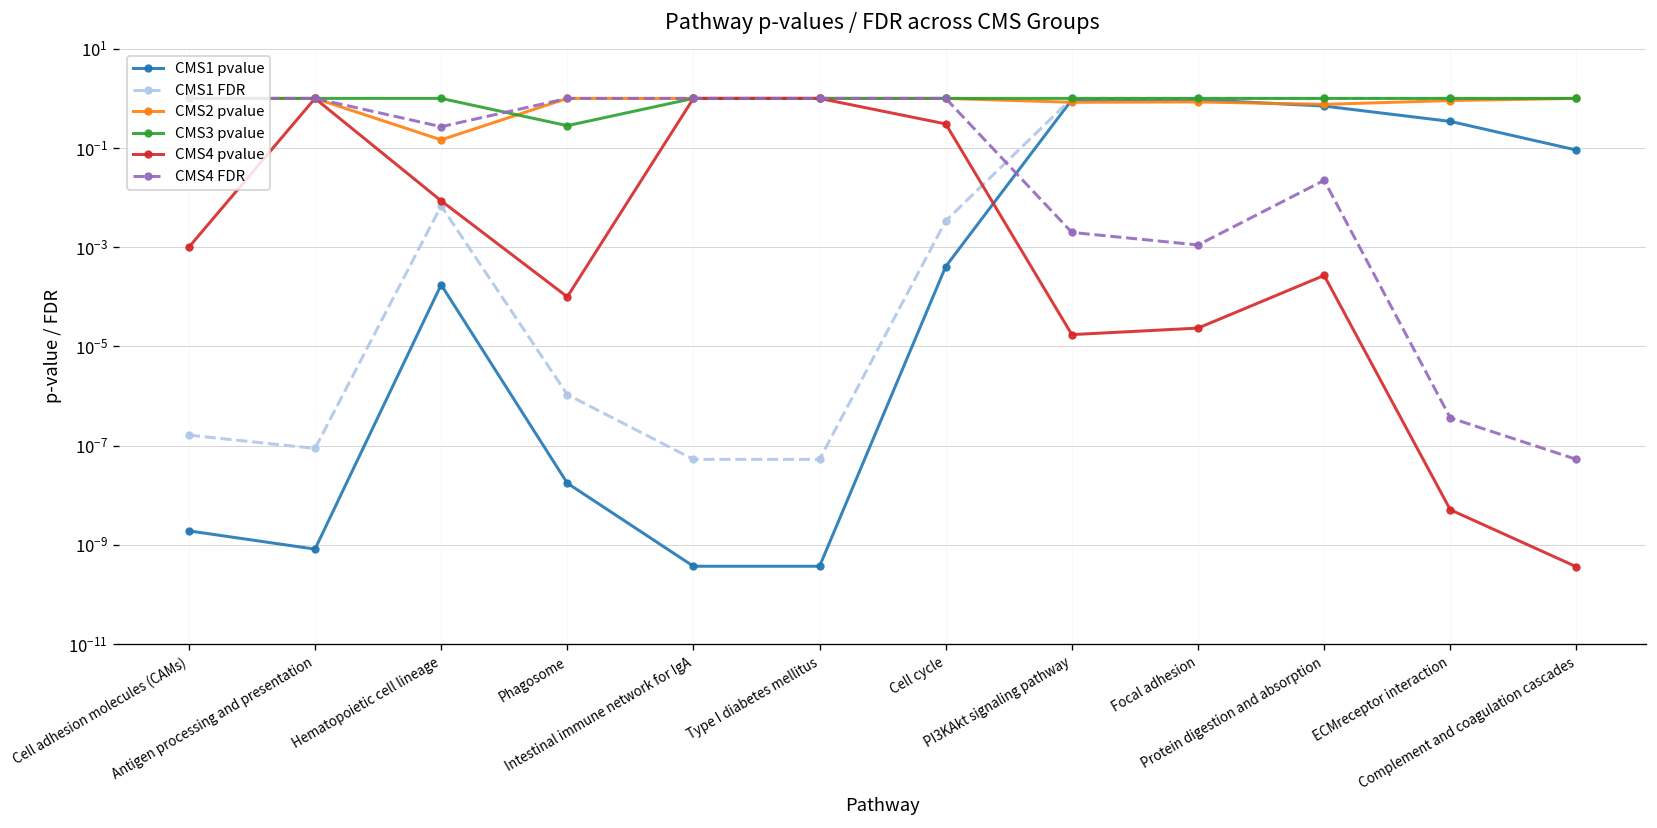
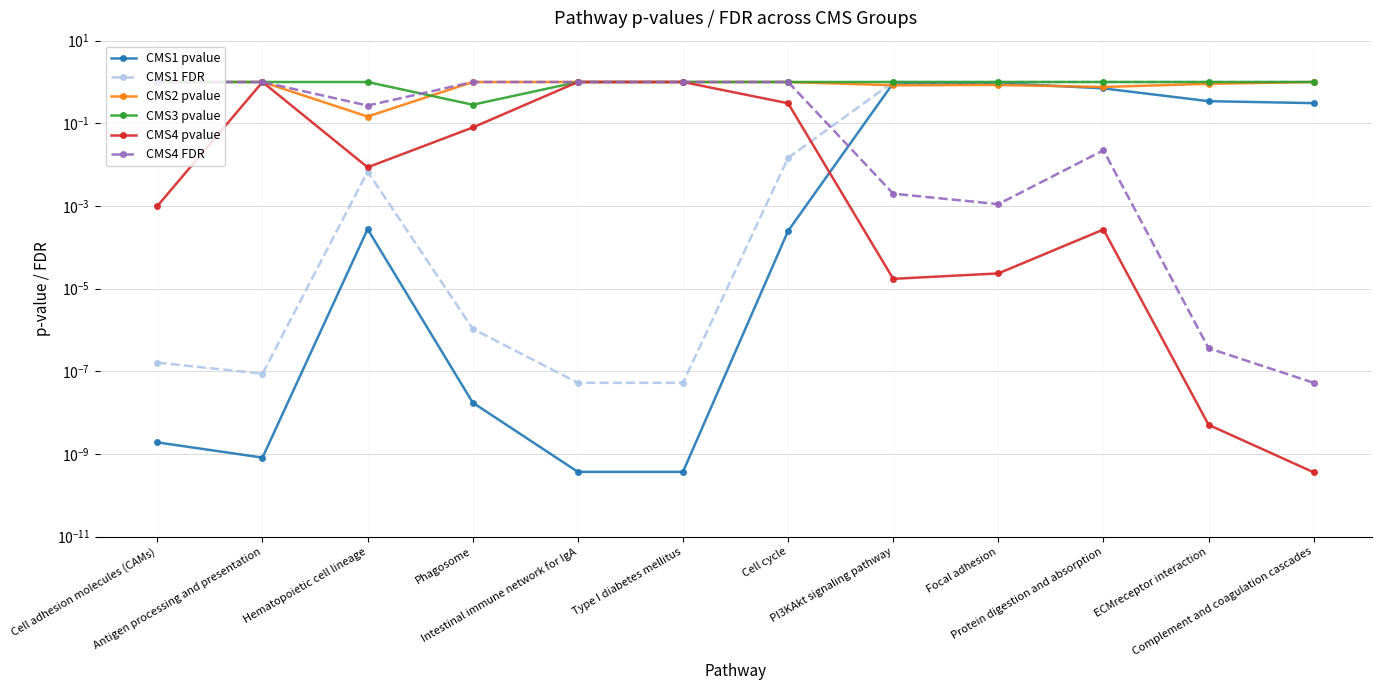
  {
    "CMS1 pvalue": {
      "Cell adhesion molecules (CAMs)": 0.000000002,
      "Antigen processing and presentation": 0.0000000008,
-     "Hematopoietic cell lineage": 0.00018,
+     "Hematopoietic cell lineage": 0.0003,
      "Phagosome": 0.000000018,
      "Intestinal immune network for IgA": 0.0000000004,
      "Type I diabetes mellitus": 0.0000000004,
-     "Cell cycle": 0.0004,
+     "Cell cycle": 0.0003,
      "ECMreceptor interaction": 0.3,
-     "Complement and coagulation cascades": 0.09
+     "Complement and coagulation cascades": 0.3
    },
    "CMS1 FDR": {
      "Cell adhesion molecules (CAMs)": 0.00000016,
      "Antigen processing and presentation": 0.00000009,
      "Hematopoietic cell lineage": 0.007,
      "Phagosome": 0.0000011,
      "Intestinal immune network for IgA": 0.00000005,
      "Type I diabetes mellitus": 0.00000005,
-     "Cell cycle": 0.003
+     "Cell cycle": 0.015
    },
    "CMS2 pvalue": {
      "Hematopoietic cell lineage": 0.15
    },
    "CMS3 pvalue": {
      "Hematopoietic cell lineage": 1.0,
      "Phagosome": 0.3
    },
    "CMS4 pvalue": {
      "Cell adhesion molecules (CAMs)": 0.0010,
      "Hematopoietic cell lineage": 0.009,
-     "Phagosome": 0.0001,
+     "Phagosome": 0.08,
      "Cell cycle": 0.3,
      "PI3KAkt signaling pathway": 0.000017,
      "Focal adhesion": 0.00002,
      "Protein digestion and absorption": 0.0003,
      "ECMreceptor interaction": 0.000000005,
      "Complement and coagulation cascades": 0.0000000004
    },
    "CMS4 FDR": {
      "Hematopoietic cell lineage": 0.3,
      "PI3KAkt signaling pathway": 0.002,
      "Focal adhesion": 0.0011,
      "Protein digestion and absorption": 0.02,
      "ECMreceptor interaction": 0.0000004,
      "Complement and coagulation cascades": 0.00000005
    }
  }
